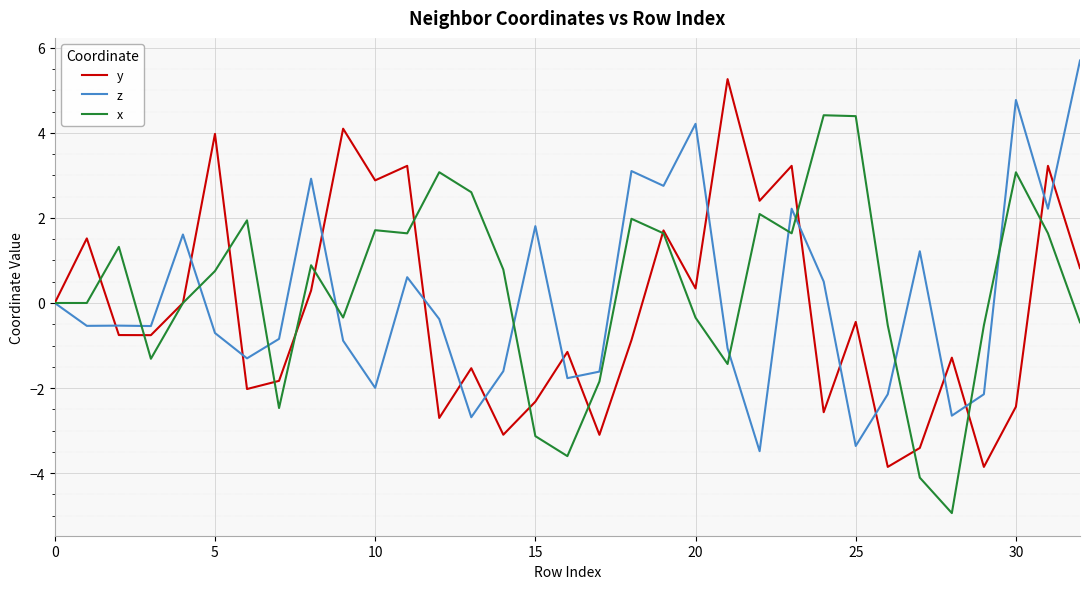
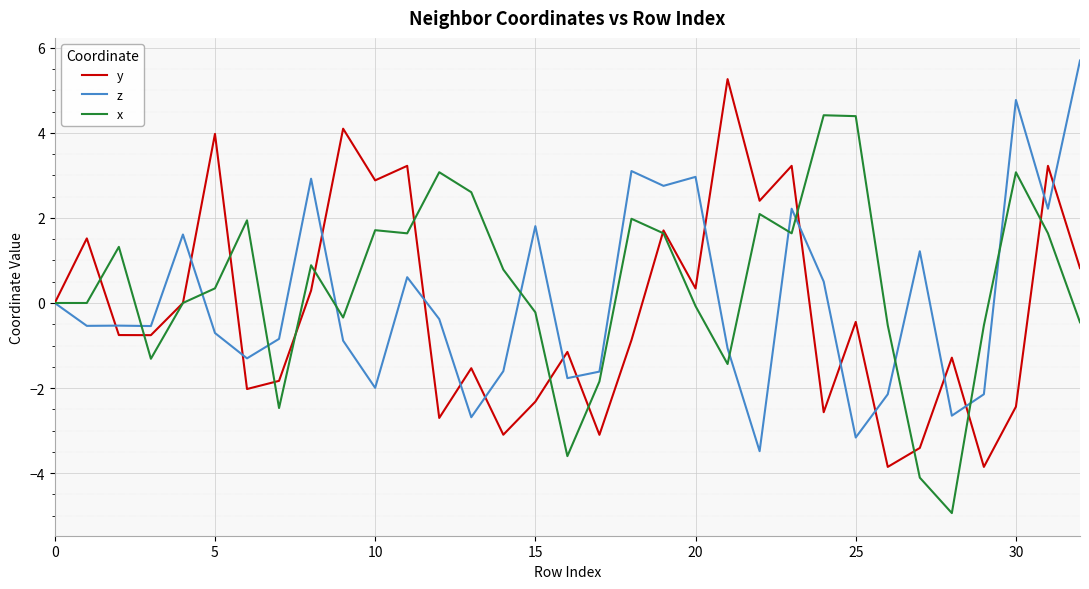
  {
    "y": {
      "5": 4.0,
      "10": 2.9,
      "15": -2.3,
      "20": 0.3,
      "25": -0.4,
      "30": -2.4
    },
    "z": {
      "5": -0.7,
      "10": -2.0,
      "15": 1.8,
-     "20": 4.2,
-     "25": -3.4,
+     "20": 3.0,
+     "25": -3.2,
      "30": 4.8
    },
    "x": {
-     "5": 0.8,
+     "5": 0.3,
      "10": 1.7,
-     "15": -3.1,
-     "20": -0.3,
+     "15": -0.2,
+     "20": -0.1,
      "25": 4.4,
      "30": 3.1
    }
  }
